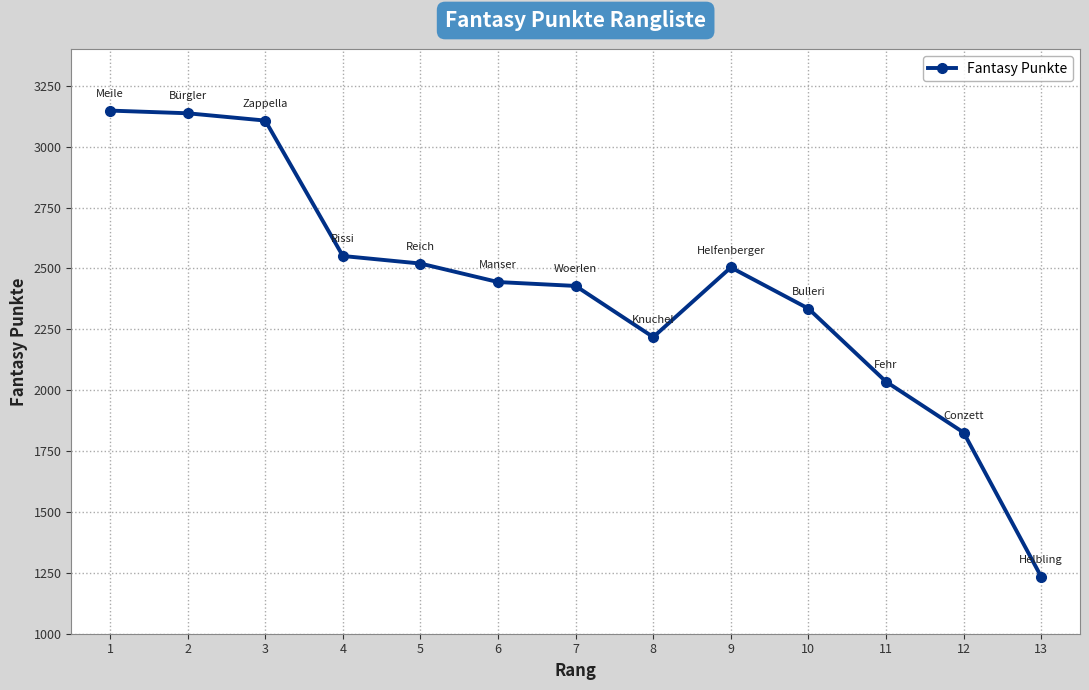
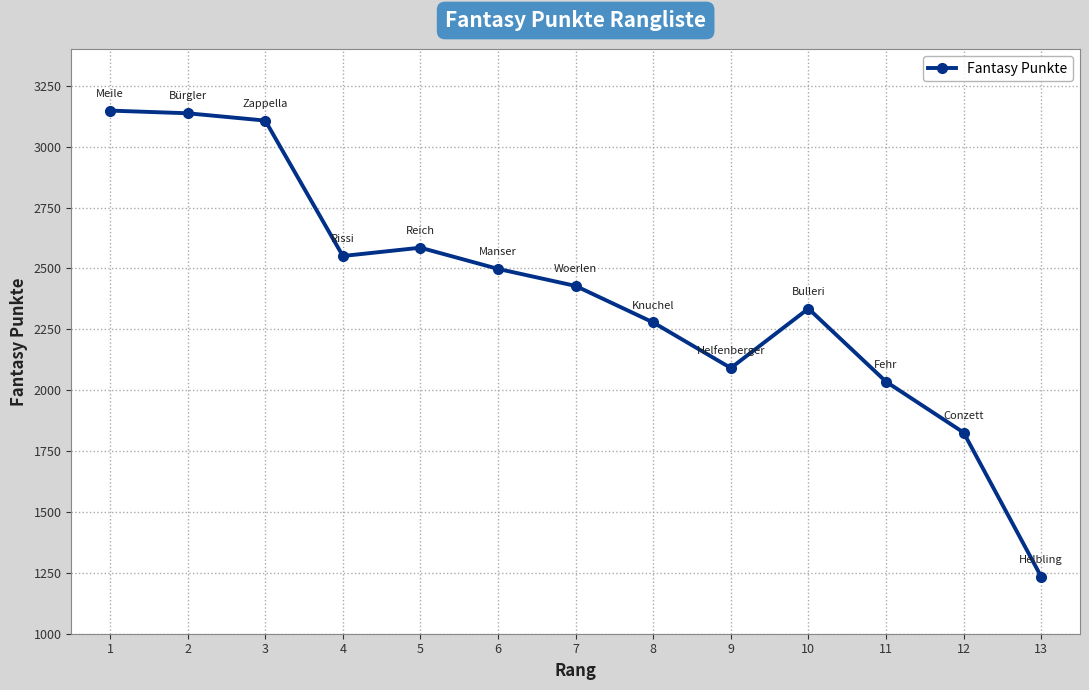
  {
    "1": 3150,
    "2": 3140,
    "3": 3110,
    "4": 2550,
-   "5": 2520,
-   "6": 2440,
+   "5": 2590,
+   "6": 2500,
    "7": 2430,
-   "8": 2220,
-   "9": 2500,
+   "8": 2280,
+   "9": 2090,
    "10": 2340,
    "11": 2040,
    "12": 1830,
    "13": 1230
  }
